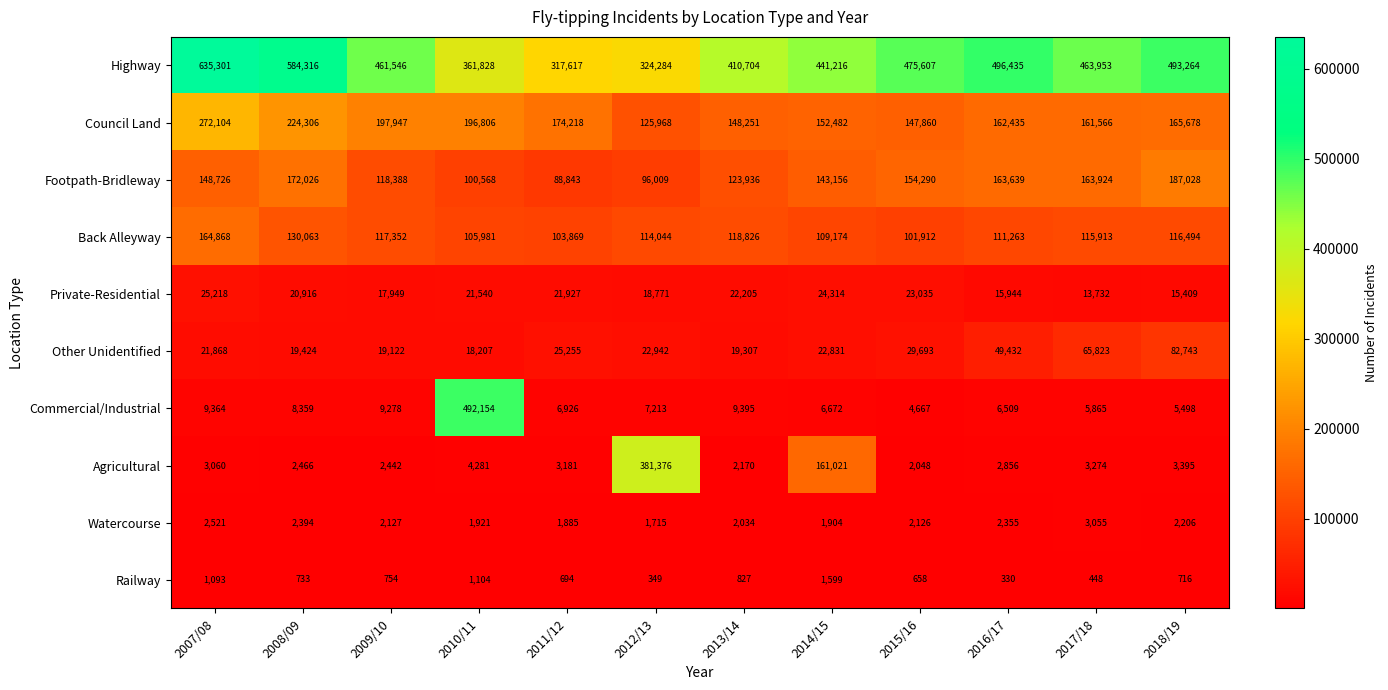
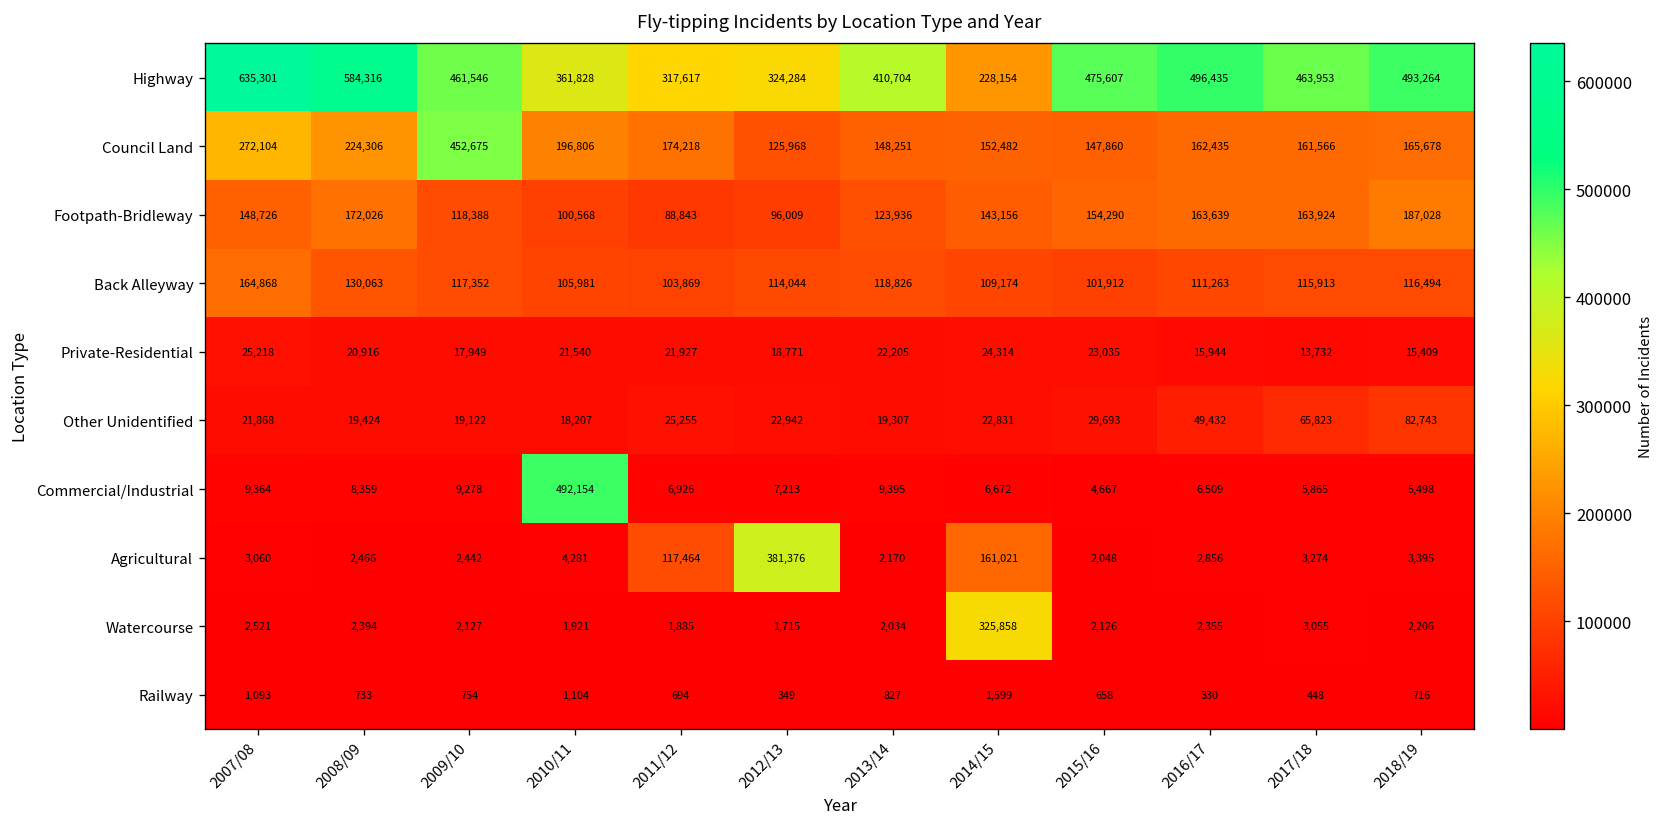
  {
    "Highway": {
      "2007/08": "635,301",
      "2008/09": "584,316",
      "2009/10": "461,546",
      "2010/11": "361,828",
      "2011/12": "317,617",
      "2012/13": "324,284",
      "2013/14": "410,704",
-     "2014/15": "441,216",
+     "2014/15": "228,154",
      "2015/16": "475,607",
      "2016/17": "496,435",
      "2017/18": "463,953",
      "2018/19": "493,264"
    },
    "Council Land": {
      "2007/08": "272,104",
      "2008/09": "224,306",
-     "2009/10": "197,947",
+     "2009/10": "452,675",
      "2010/11": "196,806",
      "2011/12": "174,218",
      "2012/13": "125,968",
      "2013/14": "148,251",
      "2014/15": "152,482",
      "2015/16": "147,860",
      "2016/17": "162,435",
      "2017/18": "161,566",
      "2018/19": "165,678"
    },
    "Footpath-Bridleway": {
      "2007/08": "148,726",
      "2008/09": "172,026",
      "2009/10": "118,388",
      "2010/11": "100,568",
      "2011/12": "88,843",
      "2012/13": "96,009",
      "2013/14": "123,936",
      "2014/15": "143,156",
      "2015/16": "154,290",
      "2016/17": "163,639",
      "2017/18": "163,924",
      "2018/19": "187,028"
    },
    "Back Alleyway": {
      "2007/08": "164,868",
      "2008/09": "130,063",
      "2009/10": "117,352",
      "2010/11": "105,981",
      "2011/12": "103,869",
      "2012/13": "114,044",
      "2013/14": "118,826",
      "2014/15": "109,174",
      "2015/16": "101,912",
      "2016/17": "111,263",
      "2017/18": "115,913",
      "2018/19": "116,494"
    },
    "Private-Residential": {
      "2007/08": "25,218",
      "2008/09": "20,916",
      "2009/10": "17,949",
      "2010/11": "21,540",
      "2011/12": "21,927",
      "2012/13": "18,771",
      "2013/14": "22,205",
      "2014/15": "24,314",
      "2015/16": "23,035",
      "2016/17": "15,944",
      "2017/18": "13,732",
      "2018/19": "15,409"
    },
    "Other Unidentified": {
      "2007/08": "21,868",
      "2008/09": "19,424",
      "2009/10": "19,122",
      "2010/11": "18,207",
      "2011/12": "25,255",
      "2012/13": "22,942",
      "2013/14": "19,307",
      "2014/15": "22,831",
      "2015/16": "29,693",
      "2016/17": "49,432",
      "2017/18": "65,823",
      "2018/19": "82,743"
    },
    "Commercial/Industrial": {
      "2007/08": "9,364",
      "2008/09": "8,359",
      "2009/10": "9,278",
      "2010/11": "492,154",
      "2011/12": "6,926",
      "2012/13": "7,213",
      "2013/14": "9,395",
      "2014/15": "6,672",
      "2015/16": "4,667",
      "2016/17": "6,509",
      "2017/18": "5,865",
      "2018/19": "5,498"
    },
    "Agricultural": {
      "2007/08": "3,060",
      "2008/09": "2,466",
      "2009/10": "2,442",
      "2010/11": "4,281",
-     "2011/12": "3,181",
+     "2011/12": "117,464",
      "2012/13": "381,376",
      "2013/14": "2,170",
      "2014/15": "161,021",
      "2015/16": "2,048",
      "2016/17": "2,856",
      "2017/18": "3,274",
      "2018/19": "3,395"
    },
    "Watercourse": {
      "2007/08": "2,521",
      "2008/09": "2,394",
      "2009/10": "2,127",
      "2010/11": "1,921",
      "2011/12": "1,885",
      "2012/13": "1,715",
      "2013/14": "2,034",
-     "2014/15": "1,904",
+     "2014/15": "325,858",
      "2015/16": "2,126",
      "2016/17": "2,355",
      "2017/18": "3,055",
      "2018/19": "2,206"
    },
    "Railway": {
      "2007/08": "1,093",
      "2008/09": "733",
      "2009/10": "754",
      "2010/11": "1,104",
      "2011/12": "694",
      "2012/13": "349",
      "2013/14": "827",
      "2014/15": "1,599",
      "2015/16": "658",
      "2016/17": "330",
      "2017/18": "448",
      "2018/19": "716"
    }
  }
